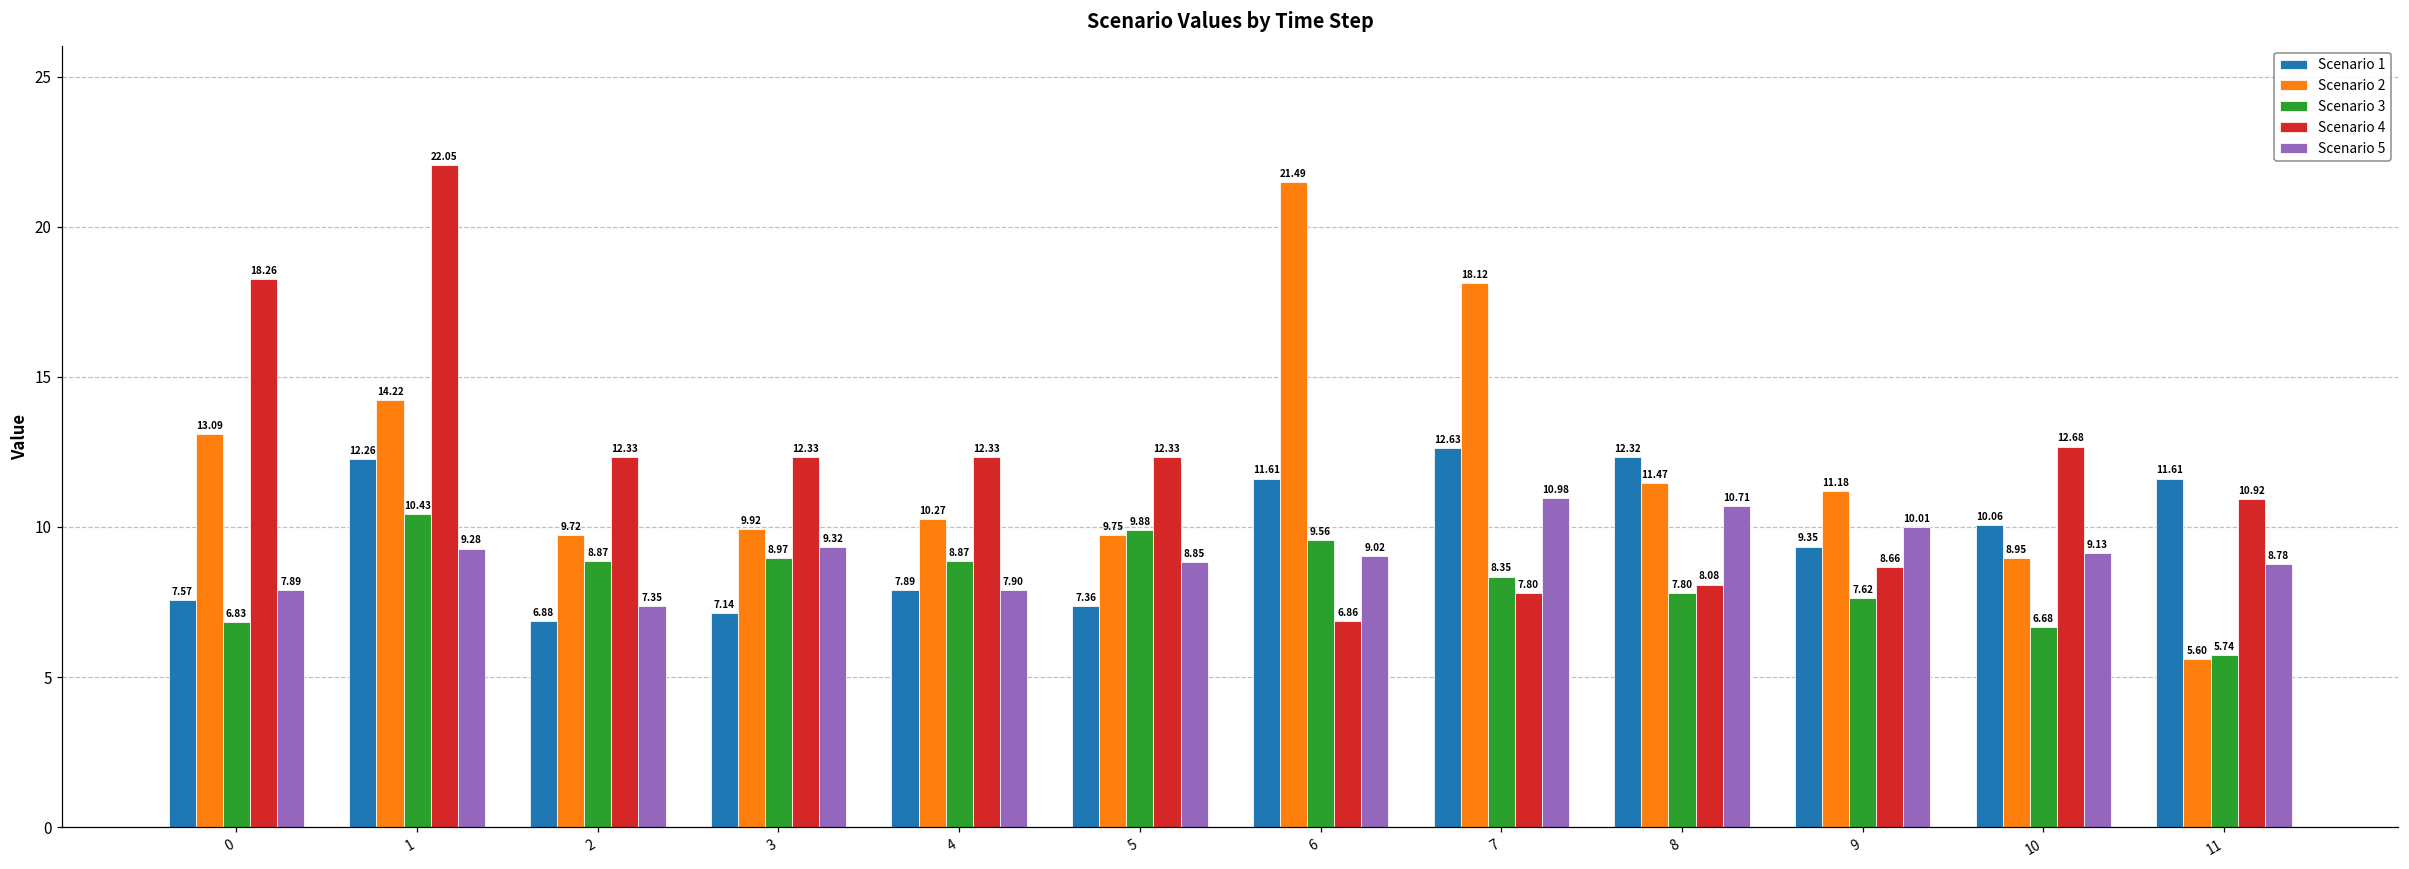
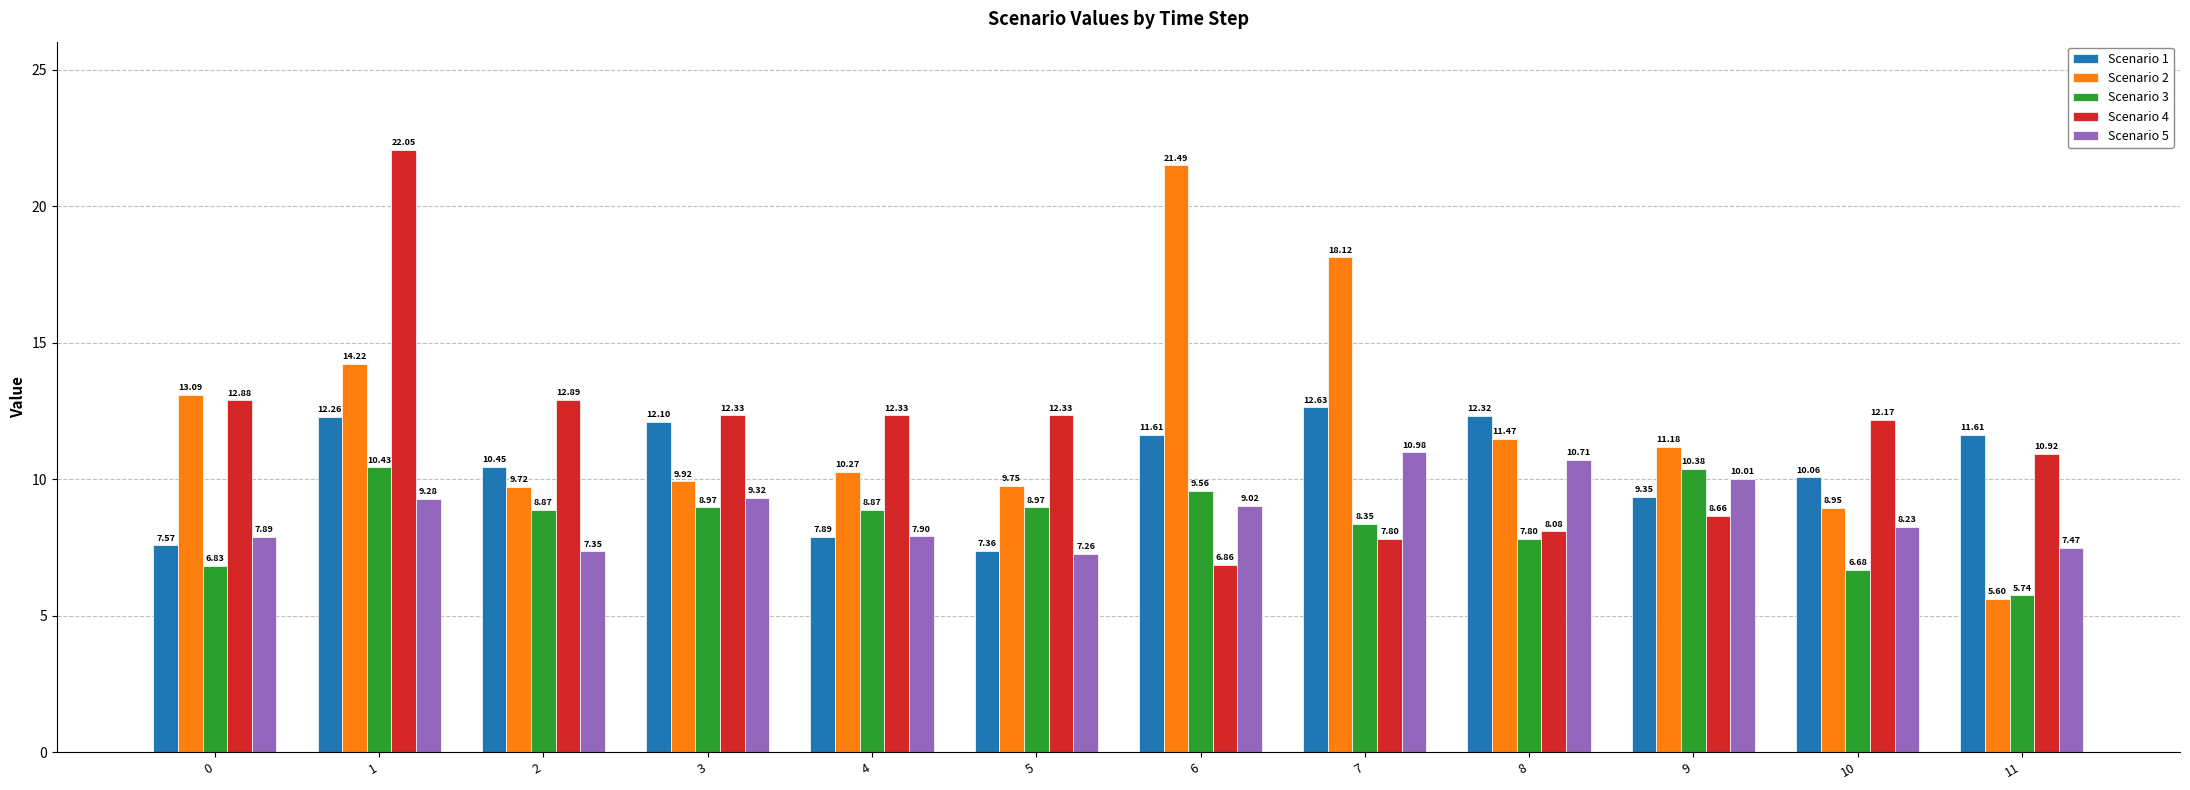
  {
    "Scenario 1": {
      "0": 7.57,
      "1": 12.26,
-     "2": 6.88,
-     "3": 7.14,
+     "2": 10.45,
+     "3": 12.10,
      "4": 7.89,
      "5": 7.36,
      "6": 11.61,
      "7": 12.63,
      "8": 12.32,
      "9": 9.35,
      "10": 10.06,
      "11": 11.61
    },
    "Scenario 2": {
      "0": 13.09,
      "1": 14.22,
      "2": 9.72,
      "3": 9.92,
      "4": 10.27,
      "5": 9.75,
      "6": 21.49,
      "7": 18.12,
      "8": 11.47,
      "9": 11.18,
      "10": 8.95,
      "11": 5.60
    },
    "Scenario 3": {
      "0": 6.83,
      "1": 10.43,
      "2": 8.87,
      "3": 8.97,
      "4": 8.87,
-     "5": 9.88,
+     "5": 8.97,
      "6": 9.56,
      "7": 8.35,
      "8": 7.80,
-     "9": 7.62,
+     "9": 10.38,
      "10": 6.68,
      "11": 5.74
    },
    "Scenario 4": {
-     "0": 18.26,
+     "0": 12.88,
      "1": 22.05,
-     "2": 12.33,
+     "2": 12.89,
      "3": 12.33,
      "4": 12.33,
      "5": 12.33,
      "6": 6.86,
      "7": 7.80,
      "8": 8.08,
      "9": 8.66,
-     "10": 12.68,
+     "10": 12.17,
      "11": 10.92
    },
    "Scenario 5": {
      "0": 7.89,
      "1": 9.28,
      "2": 7.35,
      "3": 9.32,
      "4": 7.90,
-     "5": 8.85,
+     "5": 7.26,
      "6": 9.02,
      "7": 10.98,
      "8": 10.71,
      "9": 10.01,
-     "10": 9.13,
-     "11": 8.78
+     "10": 8.23,
+     "11": 7.47
    }
  }
